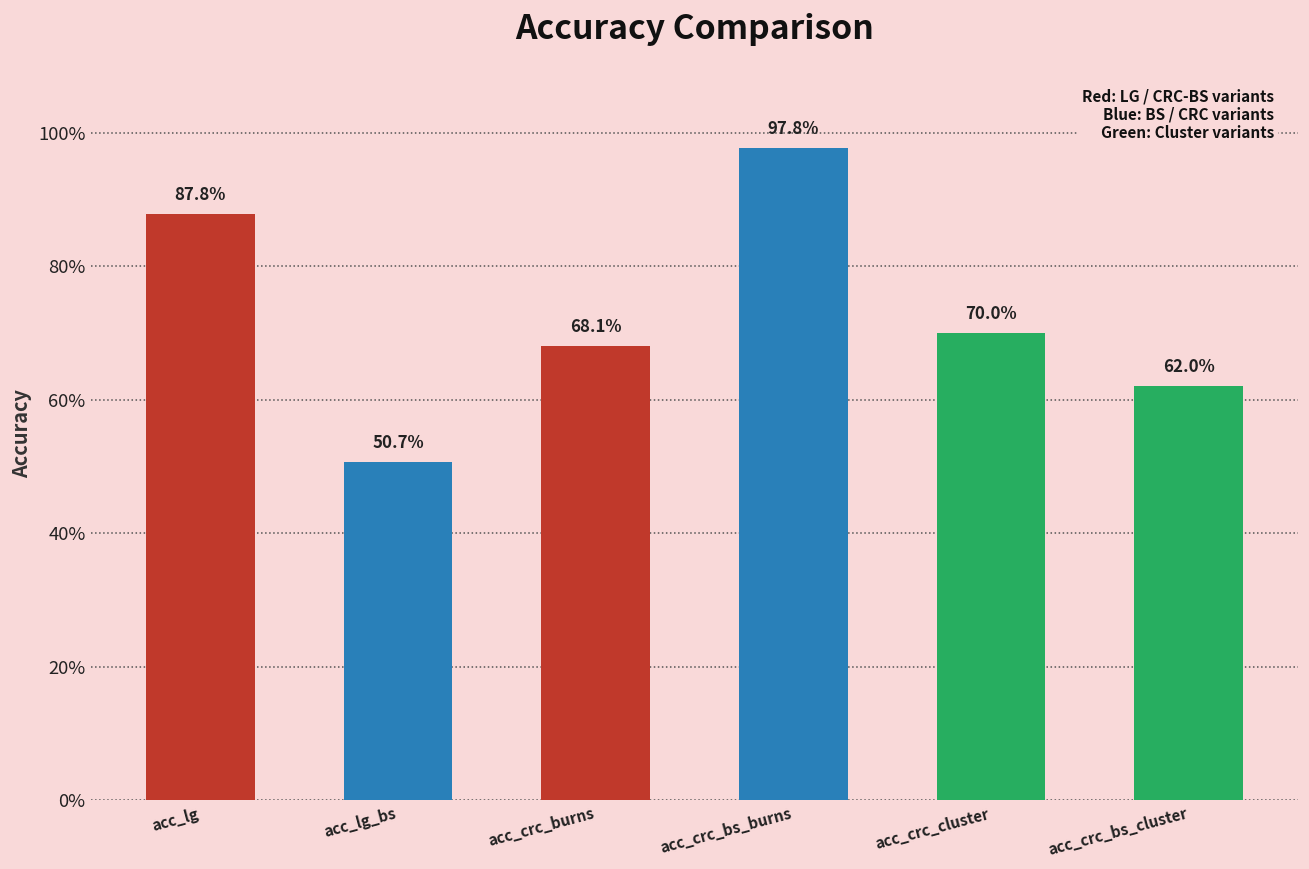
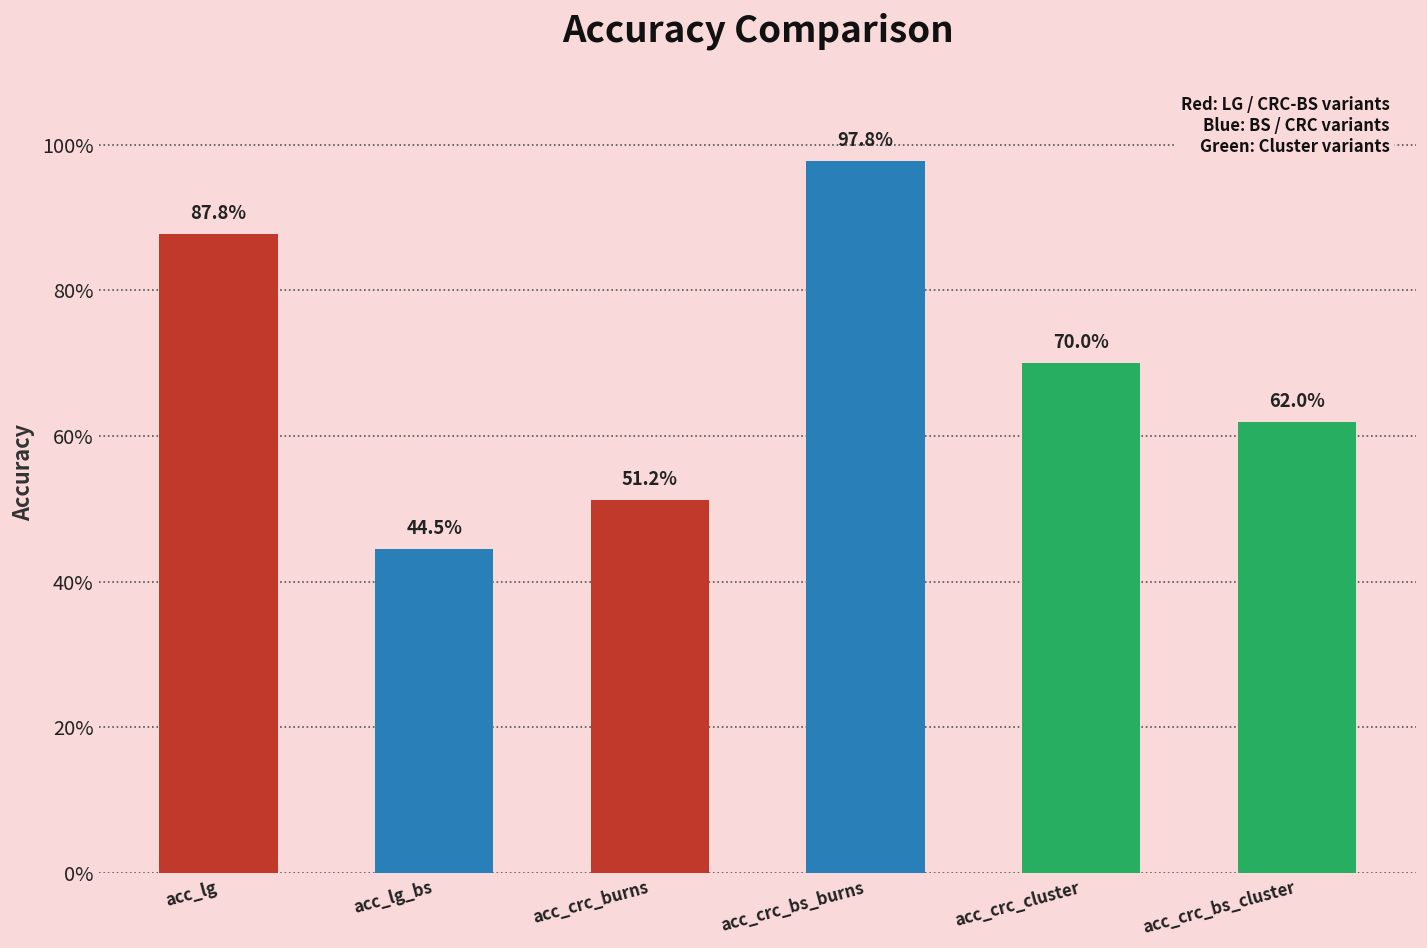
  {
    "acc_lg": "87.8%",
-   "acc_lg_bs": "50.7%",
-   "acc_crc_burns": "68.1%",
+   "acc_lg_bs": "44.5%",
+   "acc_crc_burns": "51.2%",
    "acc_crc_bs_burns": "97.8%",
    "acc_crc_cluster": "70.0%",
    "acc_crc_bs_cluster": "62.0%"
  }
